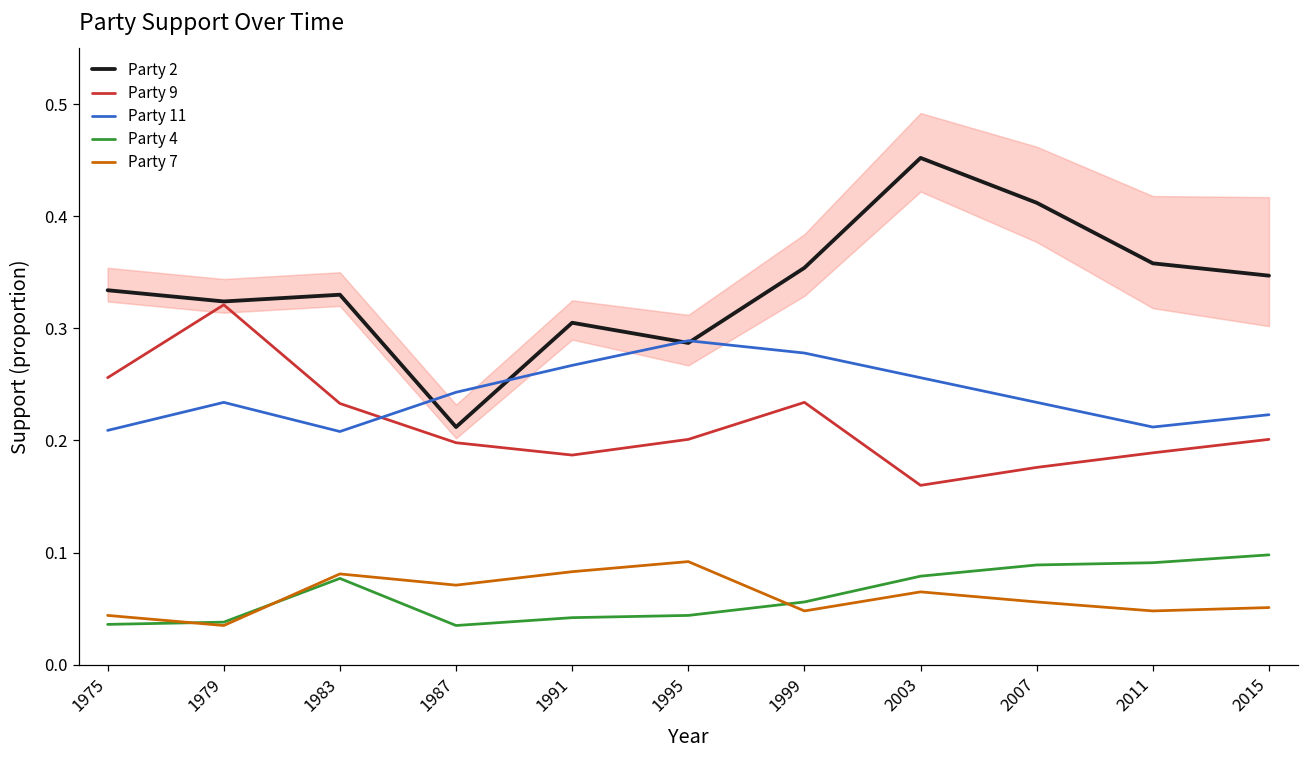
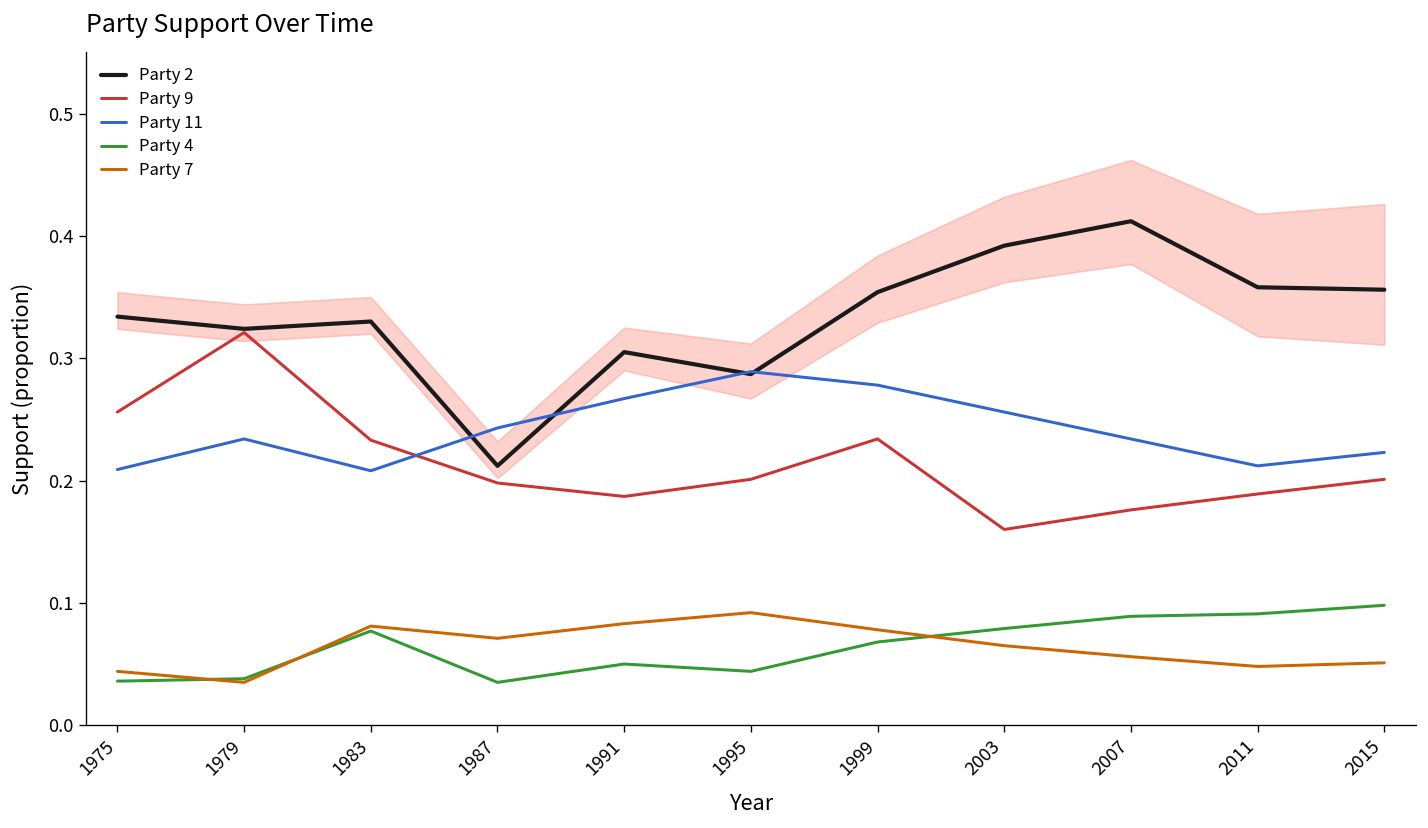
  {
    "Party 2": {
      "1975": 0.334,
      "1979": 0.324,
      "1983": 0.330,
      "1987": 0.212,
      "1991": 0.305,
      "1999": 0.354,
-     "2003": 0.452,
+     "2003": 0.392,
      "2007": 0.412,
      "2011": 0.358,
-     "2015": 0.347
+     "2015": 0.356
    },
    "Party 9": {
      "1975": 0.256,
      "1979": 0.321,
      "1983": 0.233,
      "1987": 0.198,
      "1991": 0.187,
      "1995": 0.201,
      "1999": 0.234,
      "2003": 0.160,
      "2007": 0.176,
      "2011": 0.189,
      "2015": 0.201
    },
    "Party 11": {
      "1975": 0.209,
      "1979": 0.234,
      "1983": 0.208,
      "1987": 0.243,
      "1991": 0.267,
      "1999": 0.278,
      "2003": 0.256,
      "2007": 0.234,
      "2011": 0.212,
      "2015": 0.223
    },
    "Party 4": {
      "1975": 0.036,
      "1979": 0.038,
      "1983": 0.077,
      "1987": 0.035,
-     "1991": 0.042,
+     "1991": 0.050,
      "1995": 0.044,
-     "1999": 0.056,
+     "1999": 0.068,
      "2003": 0.079,
      "2007": 0.089,
      "2011": 0.091,
      "2015": 0.098
    },
    "Party 7": {
      "1975": 0.044,
      "1979": 0.035,
      "1983": 0.081,
      "1987": 0.071,
      "1991": 0.083,
      "1995": 0.092,
-     "1999": 0.048,
+     "1999": 0.078,
      "2003": 0.065,
      "2007": 0.056,
      "2011": 0.048,
      "2015": 0.051
    }
  }
